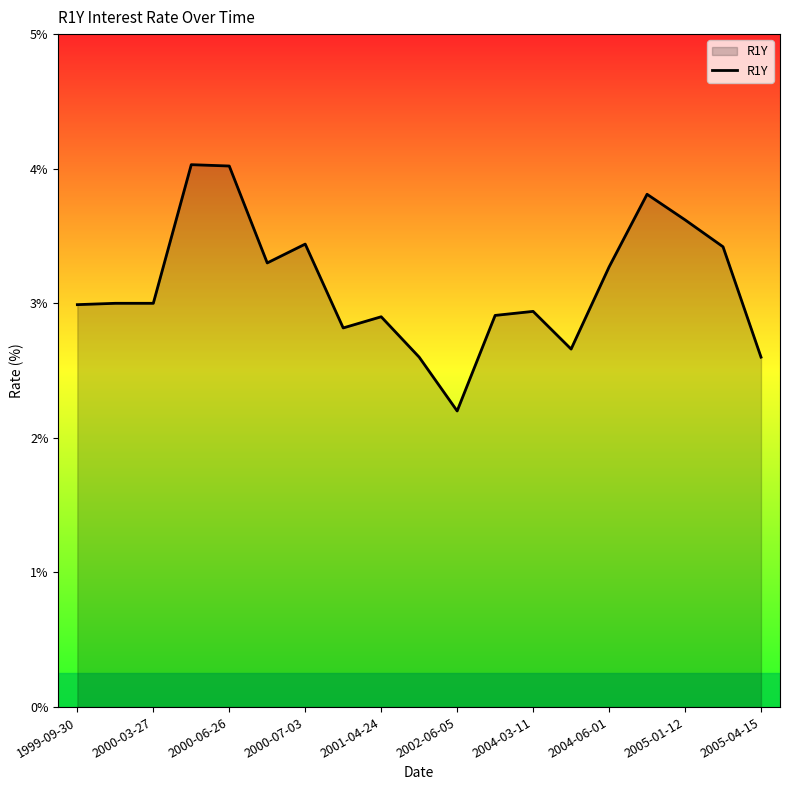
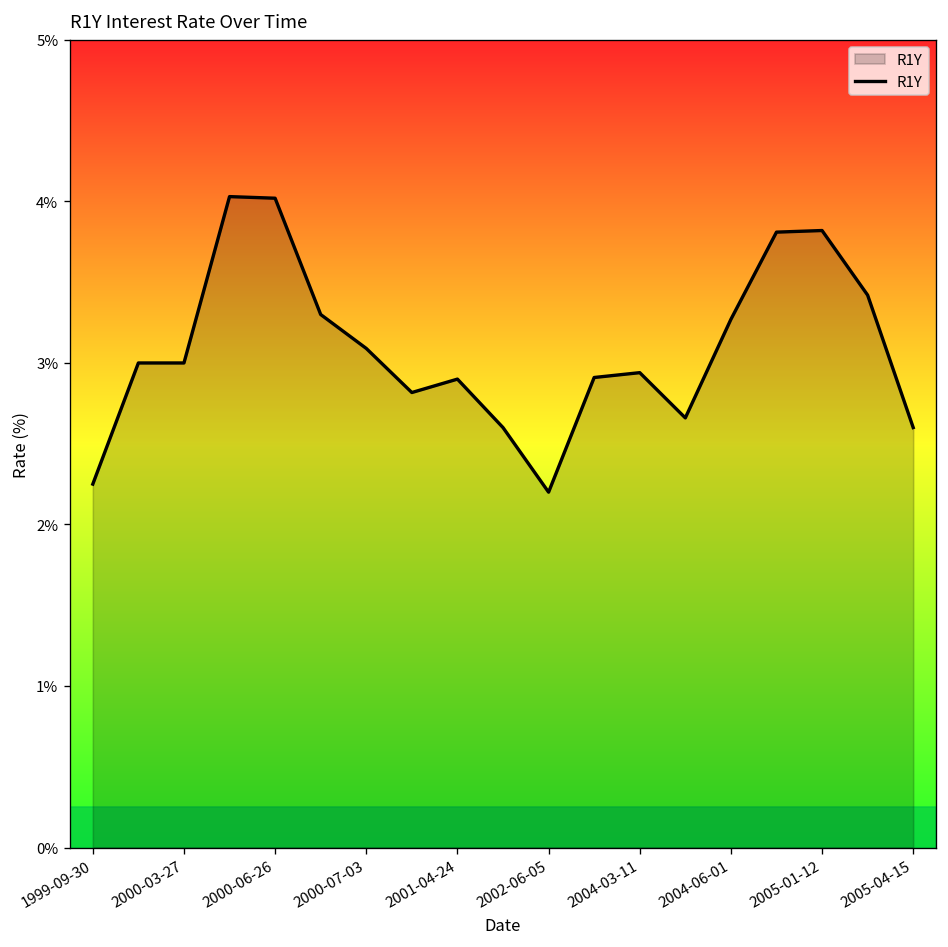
  {
-   "1999-09-30": "2.99%",
+   "1999-09-30": "2.25%",
    "2000-03-27": "3.00%",
    "2000-06-26": "4.02%",
-   "2000-07-03": "3.44%",
+   "2000-07-03": "3.09%",
    "2001-04-24": "2.90%",
    "2002-06-05": "2.20%",
    "2004-03-11": "2.94%",
    "2004-06-01": "3.27%",
-   "2005-01-12": "3.62%",
+   "2005-01-12": "3.82%",
    "2005-04-15": "2.60%"
  }
